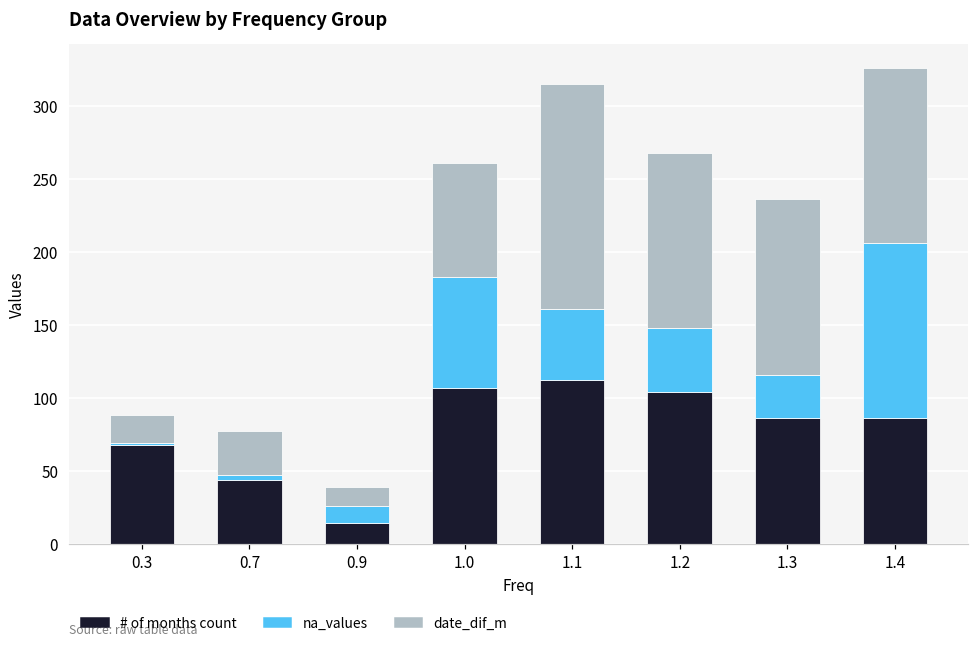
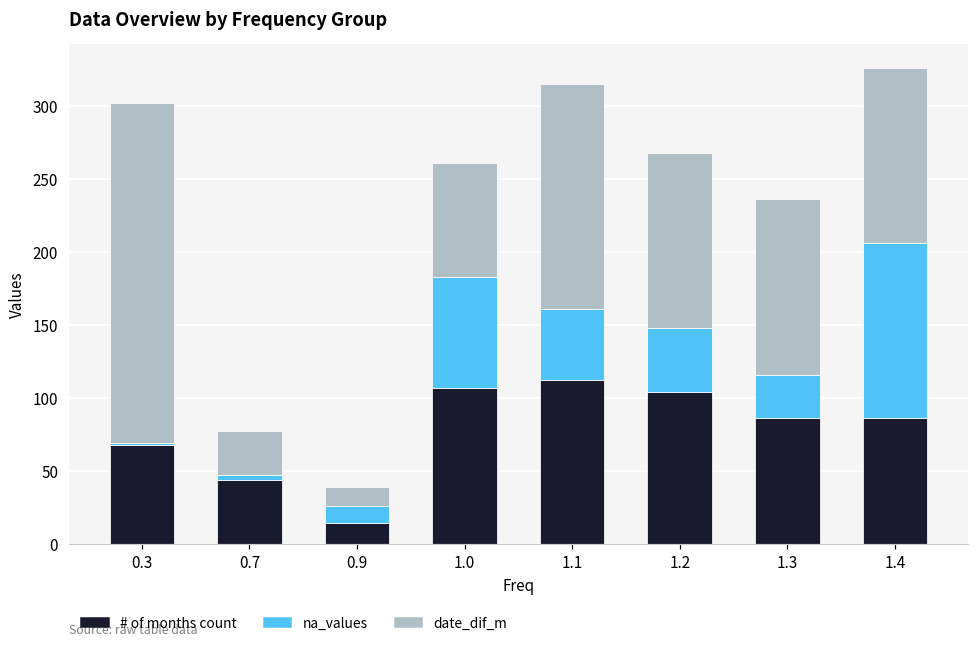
  {
    "# of months count": {
      "0.3": 68,
      "0.7": 44,
      "0.9": 14,
      "1.0": 107,
      "1.1": 112,
      "1.2": 104,
      "1.3": 86,
      "1.4": 86
    },
    "na_values": {
      "0.7": 3,
      "0.9": 12,
      "1.0": 76,
      "1.1": 49,
      "1.2": 44,
      "1.3": 30,
      "1.4": 120
    },
    "date_dif_m": {
-     "0.3": 19,
+     "0.3": 233,
      "0.7": 30,
      "0.9": 13,
      "1.0": 78,
      "1.1": 154,
      "1.2": 120,
      "1.3": 120,
      "1.4": 120
    }
  }
